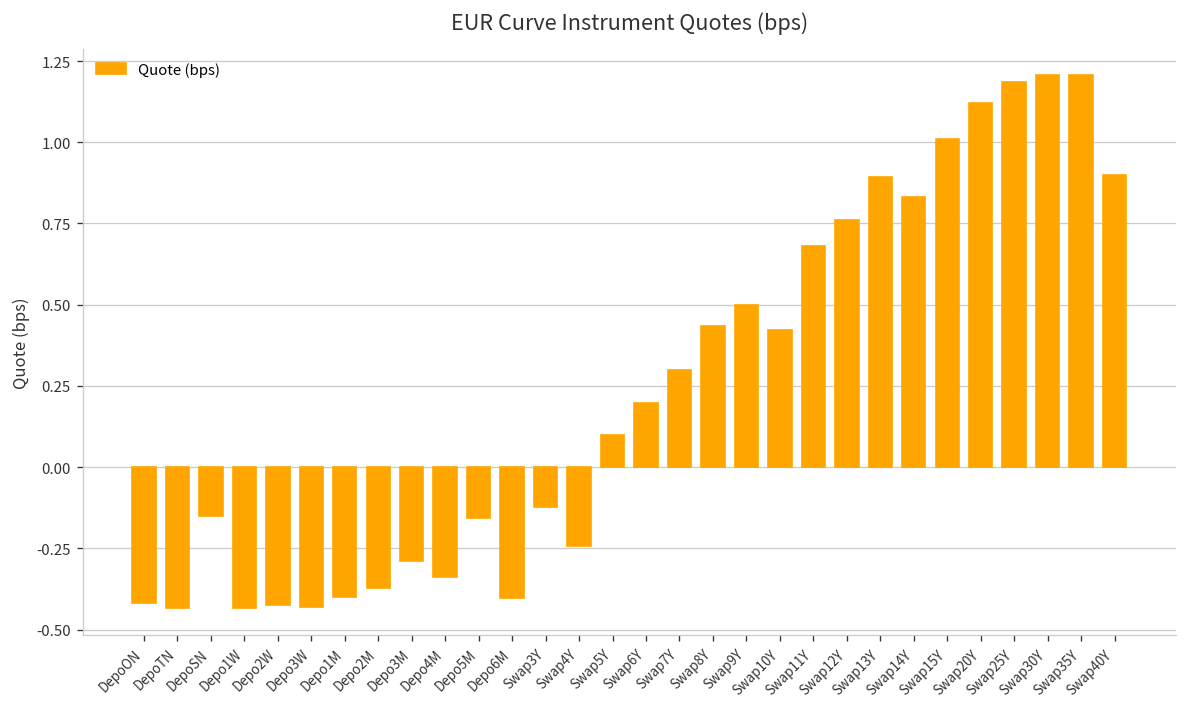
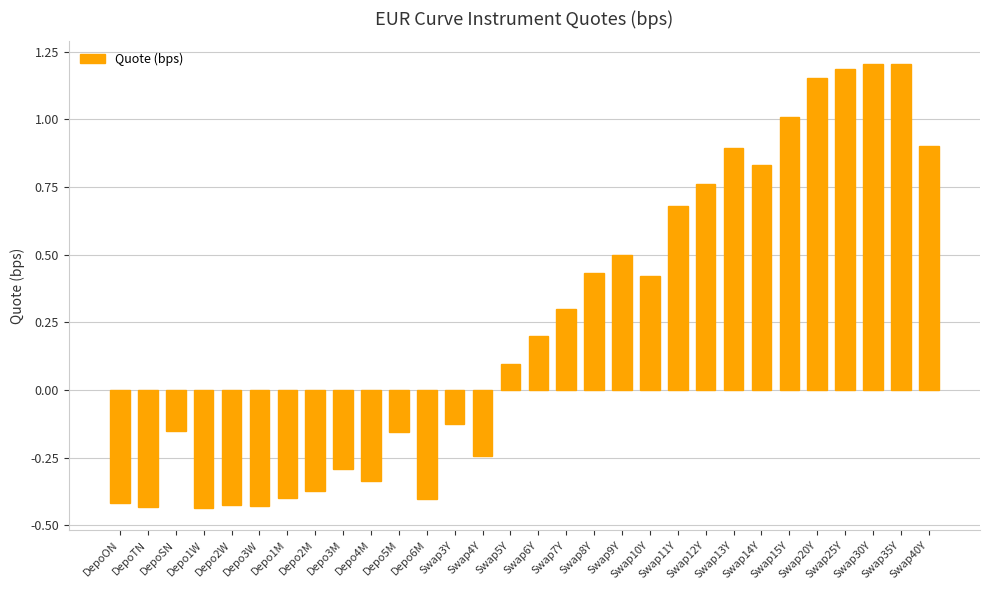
  {
    "DepoON": -0.42,
    "DepoTN": -0.43,
    "DepoSN": -0.15,
    "Depo1W": -0.44,
    "Depo2W": -0.43,
    "Depo3W": -0.43,
    "Depo1M": -0.40,
    "Depo2M": -0.37,
    "Depo3M": -0.29,
    "Depo4M": -0.34,
    "Depo5M": -0.16,
    "Depo6M": -0.40,
    "Swap3Y": -0.12,
    "Swap4Y": -0.24,
    "Swap5Y": 0.10,
    "Swap6Y": 0.20,
    "Swap7Y": 0.30,
    "Swap8Y": 0.43,
    "Swap9Y": 0.50,
    "Swap10Y": 0.42,
    "Swap11Y": 0.68,
    "Swap12Y": 0.76,
    "Swap13Y": 0.89,
    "Swap14Y": 0.83,
    "Swap15Y": 1.01,
-   "Swap20Y": 1.12,
+   "Swap20Y": 1.15,
    "Swap25Y": 1.19,
    "Swap30Y": 1.21,
    "Swap35Y": 1.21,
    "Swap40Y": 0.90
  }
